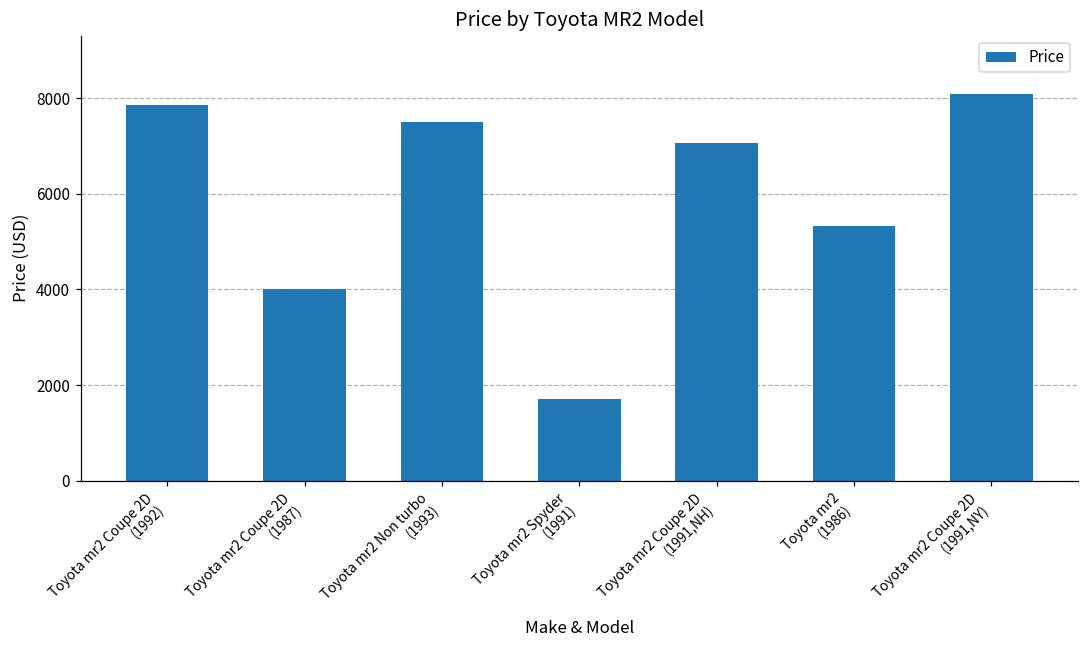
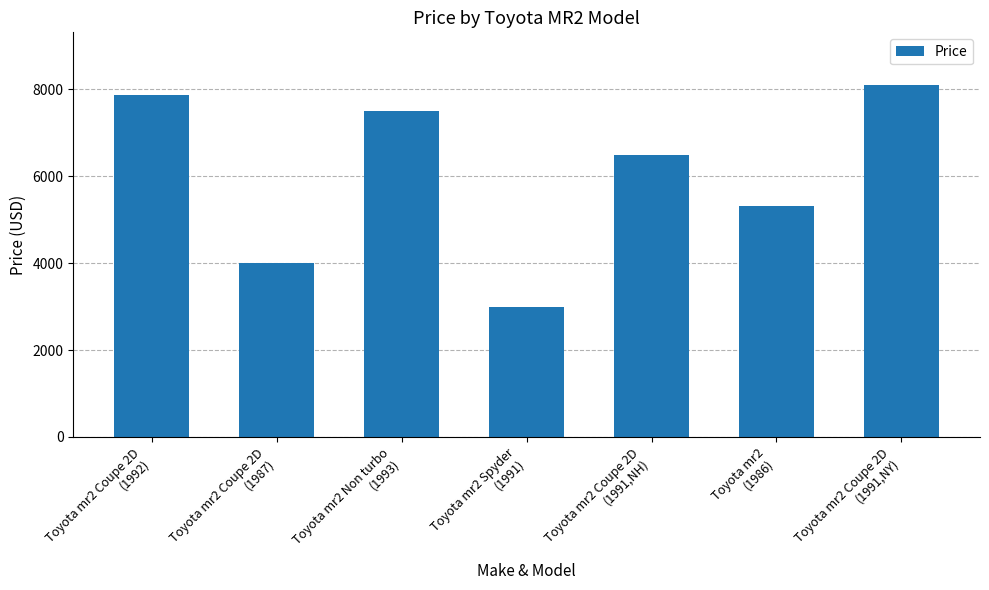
  {
    "Toyota mr2 Coupe 2D (1992)": 7900,
    "Toyota mr2 Coupe 2D (1987)": 4000,
    "Toyota mr2 Non turbo (1993)": 7500,
-   "Toyota mr2 Spyder (1991)": 1700,
-   "Toyota mr2 Coupe 2D (1991,NH)": 7100,
+   "Toyota mr2 Spyder (1991)": 3000,
+   "Toyota mr2 Coupe 2D (1991,NH)": 6500,
    "Toyota mr2 (1986)": 5300,
    "Toyota mr2 Coupe 2D (1991,NY)": 8100
  }
